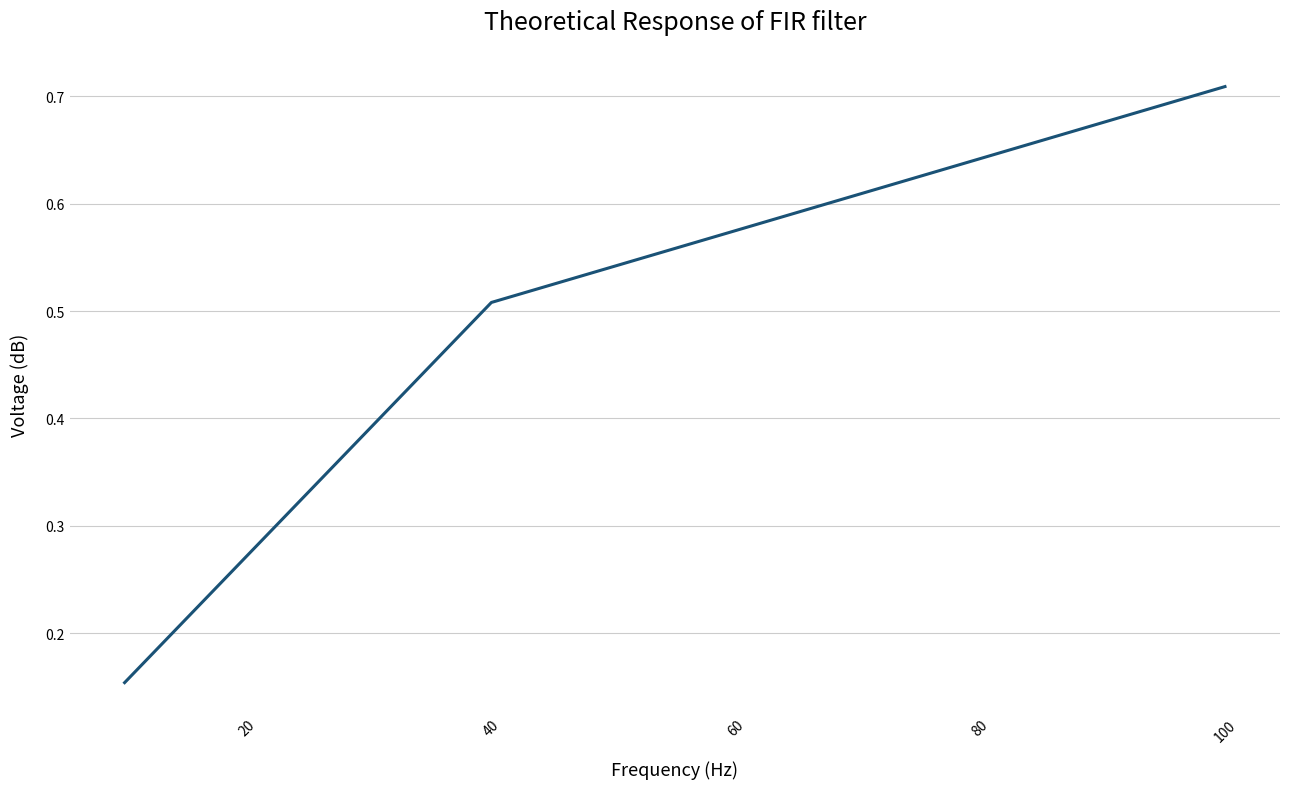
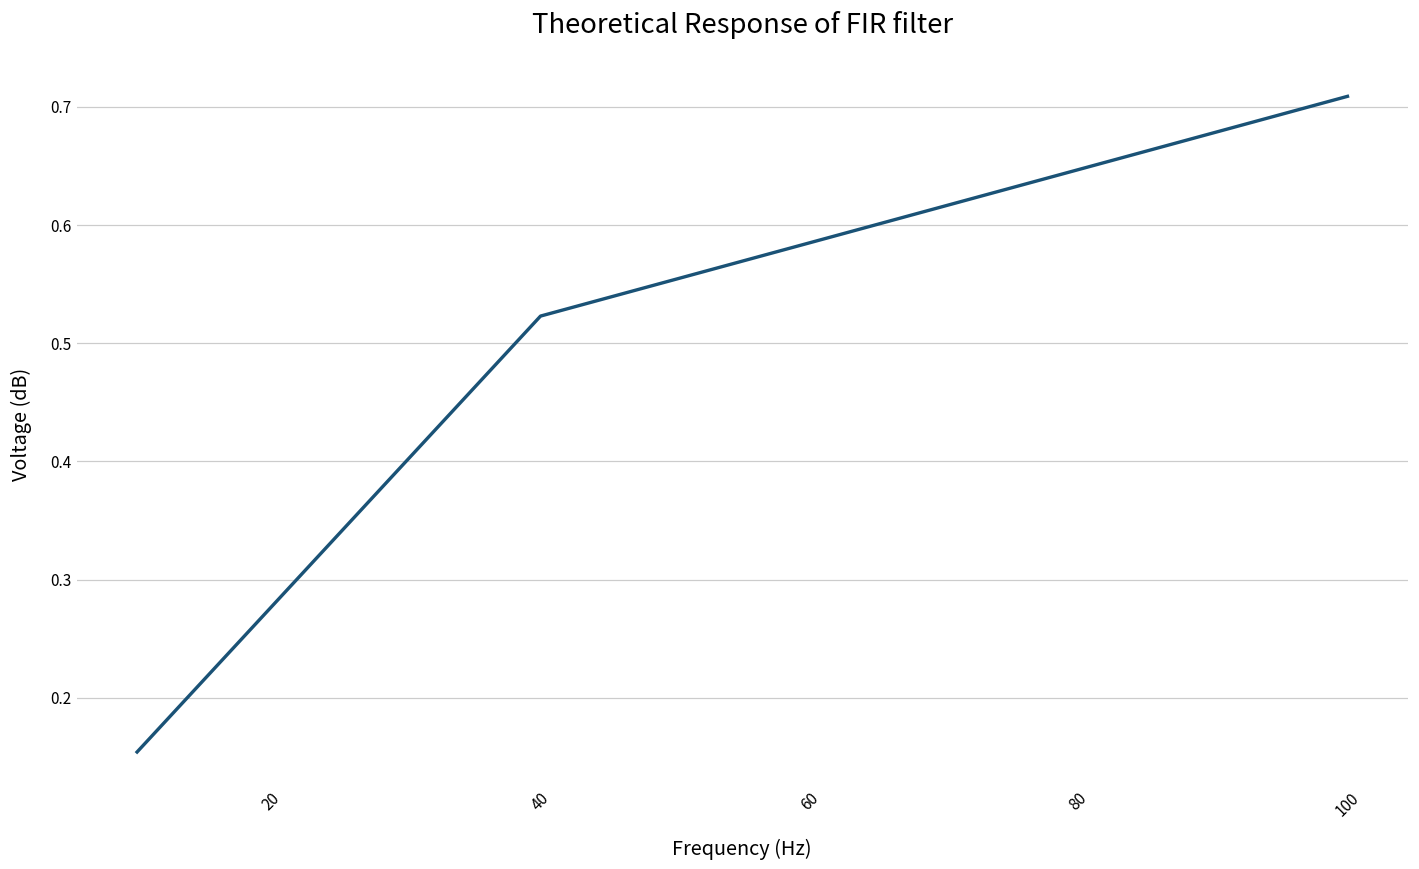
  {
-   "40": 0.508,
+   "40": 0.523,
    "100": 0.709
  }
